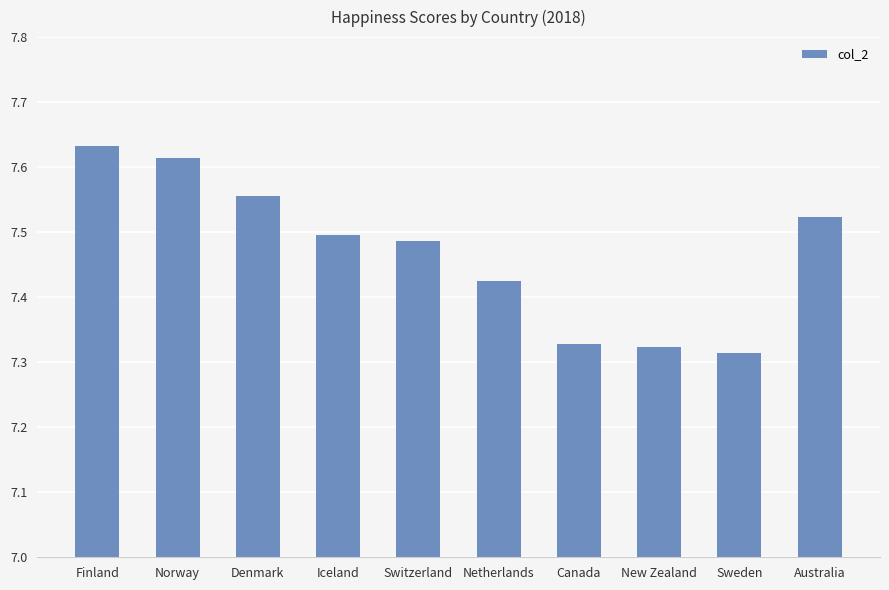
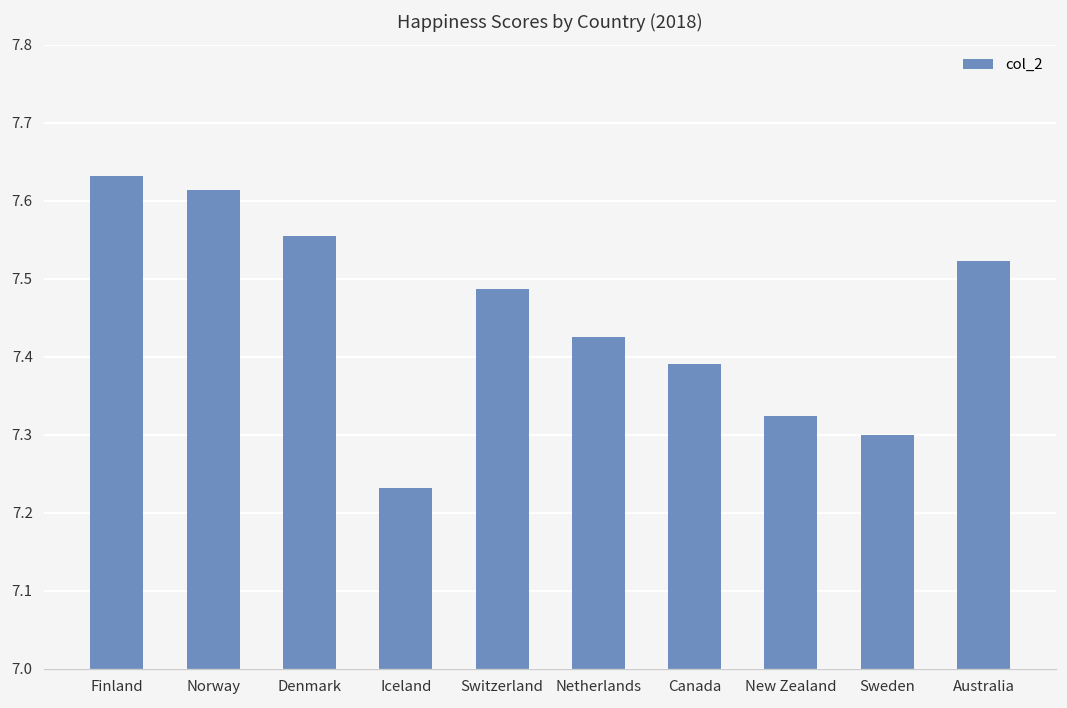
  {
    "Finland": 7.63,
    "Norway": 7.61,
    "Denmark": 7.56,
-   "Iceland": 7.50,
+   "Iceland": 7.23,
    "Switzerland": 7.49,
    "Netherlands": 7.43,
-   "Canada": 7.33,
+   "Canada": 7.39,
    "New Zealand": 7.32,
-   "Sweden": 7.31,
+   "Sweden": 7.30,
    "Australia": 7.52
  }
